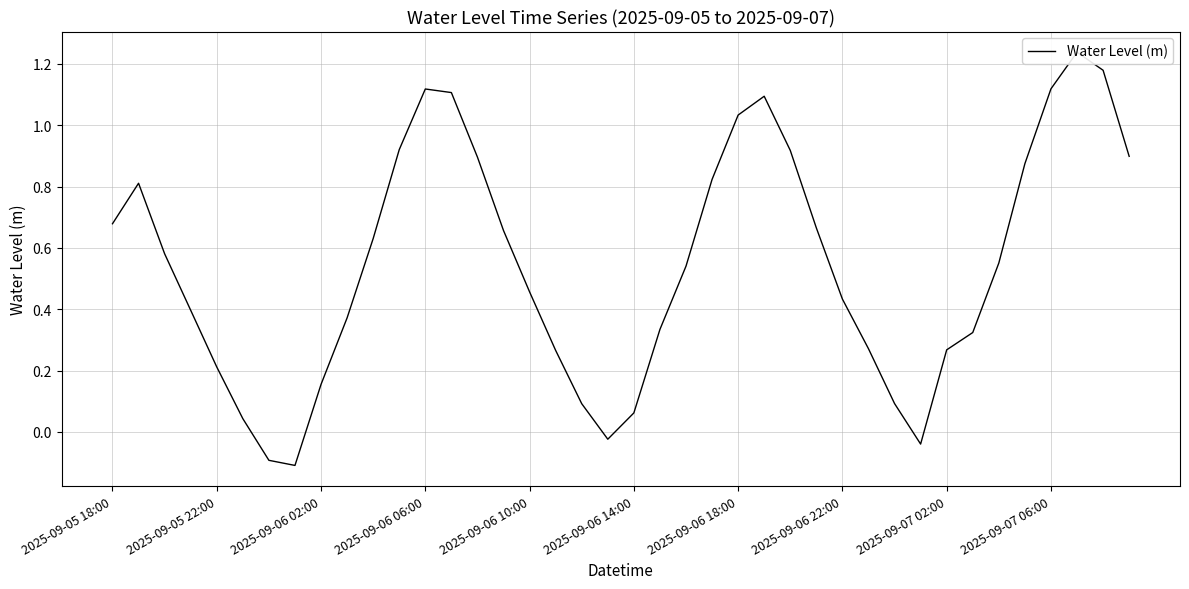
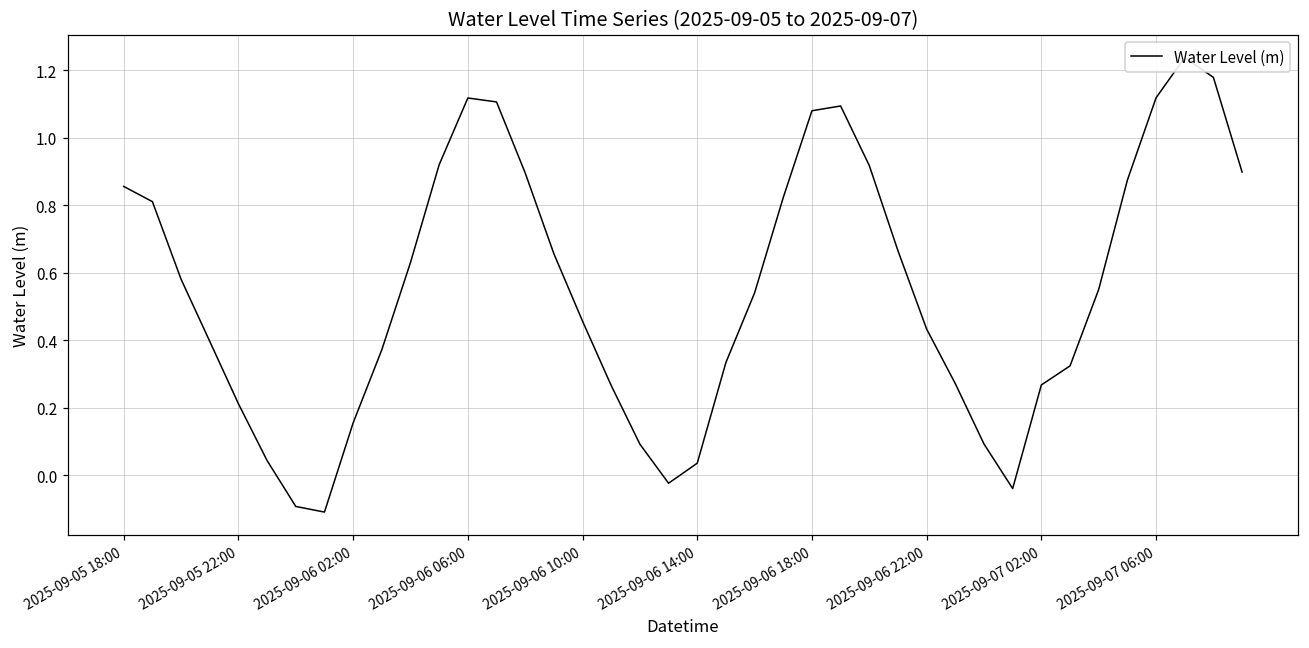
  {
-   "2025-09-05 18:00": 0.68,
+   "2025-09-05 18:00": 0.86,
    "2025-09-05 22:00": 0.21,
    "2025-09-06 02:00": 0.15,
    "2025-09-06 06:00": 1.12,
    "2025-09-06 10:00": 0.46,
-   "2025-09-06 14:00": 0.06,
-   "2025-09-06 18:00": 1.03,
+   "2025-09-06 14:00": 0.04,
+   "2025-09-06 18:00": 1.08,
    "2025-09-06 22:00": 0.43,
    "2025-09-07 02:00": 0.27,
    "2025-09-07 06:00": 1.12
  }
